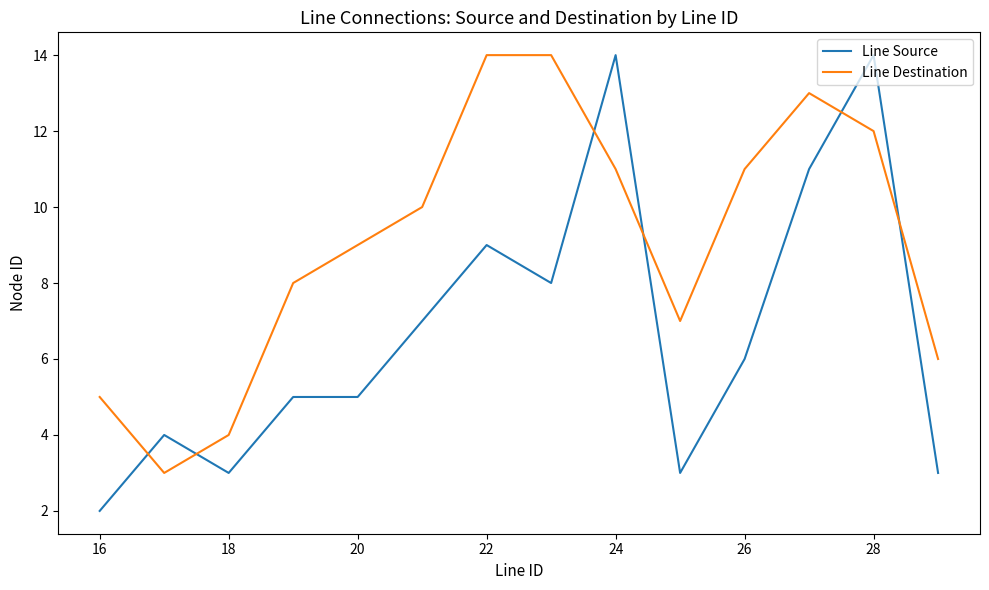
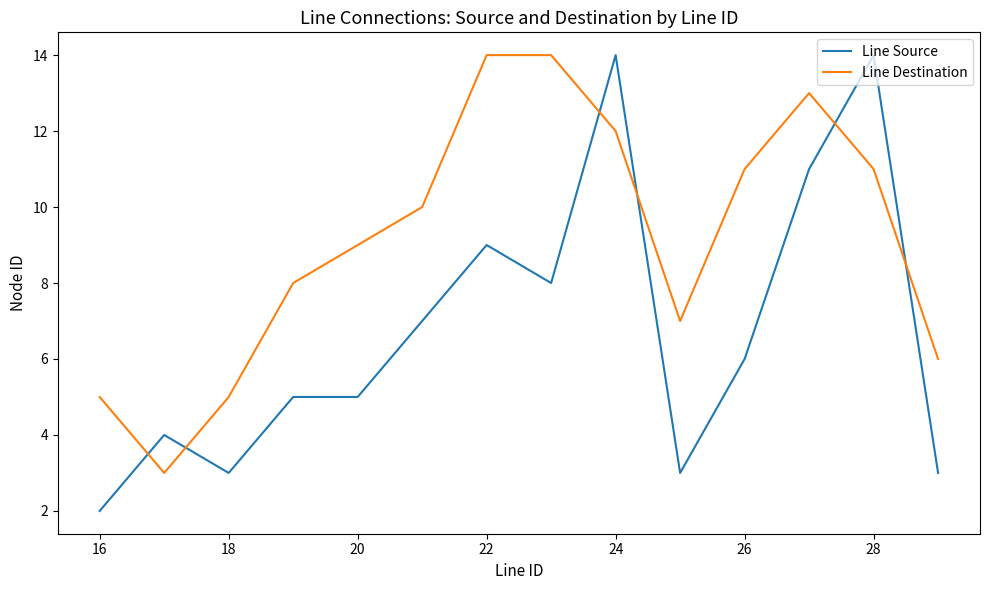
  {
    "Line Source": {
      "16": 2,
      "18": 3,
      "20": 5,
      "22": 9,
      "24": 14,
      "26": 6
    },
    "Line Destination": {
      "16": 5,
-     "18": 4,
+     "18": 5,
      "20": 9,
      "22": 14,
-     "24": 11,
+     "24": 12,
      "26": 11,
-     "28": 12
+     "28": 11
    }
  }
